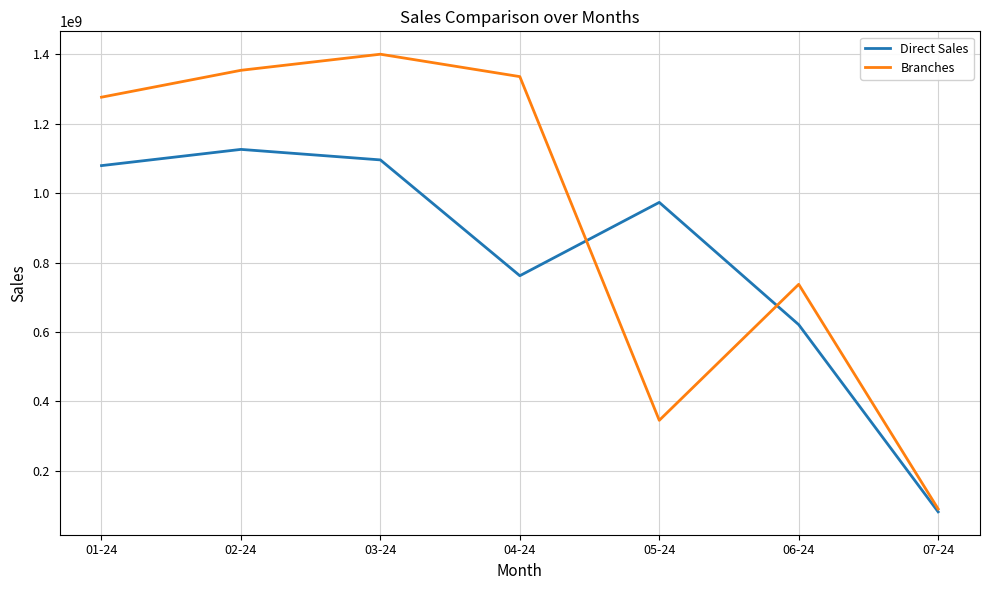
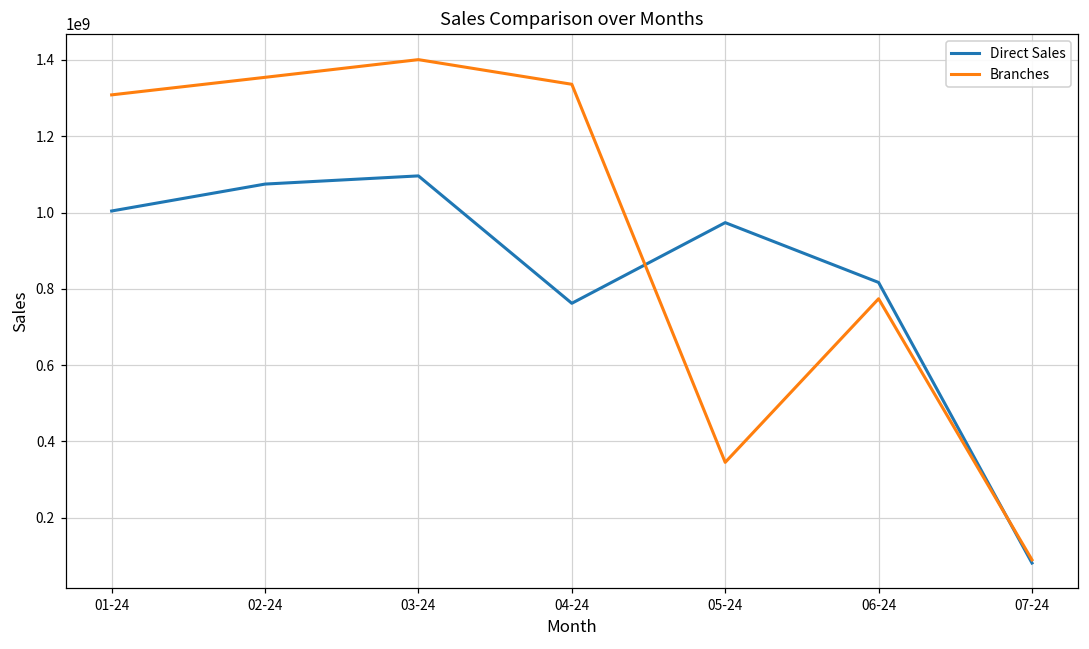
  {
    "Direct Sales": {
-     "01-24": 1080000000,
-     "02-24": 1130000000,
+     "01-24": 1000000000,
+     "02-24": 1070000000,
      "03-24": 1100000000,
      "04-24": 760000000,
      "05-24": 970000000,
-     "06-24": 620000000,
+     "06-24": 820000000,
      "07-24": 80000000
    },
    "Branches": {
-     "01-24": 1280000000,
+     "01-24": 1310000000,
      "02-24": 1350000000,
      "03-24": 1400000000,
      "04-24": 1340000000,
      "05-24": 350000000,
-     "06-24": 740000000,
+     "06-24": 770000000,
      "07-24": 90000000
    }
  }
